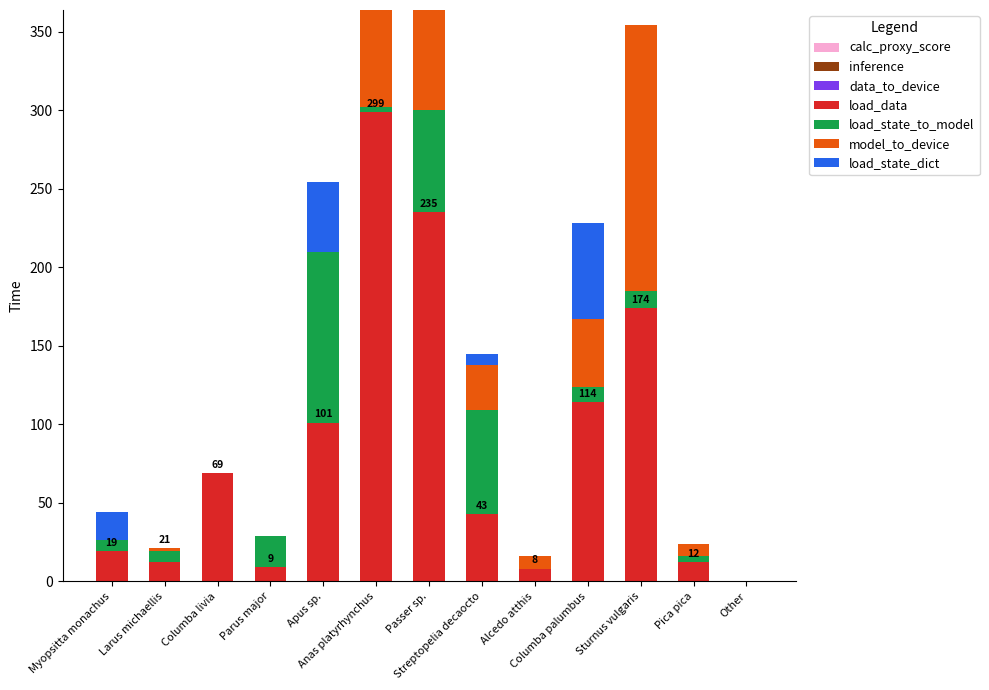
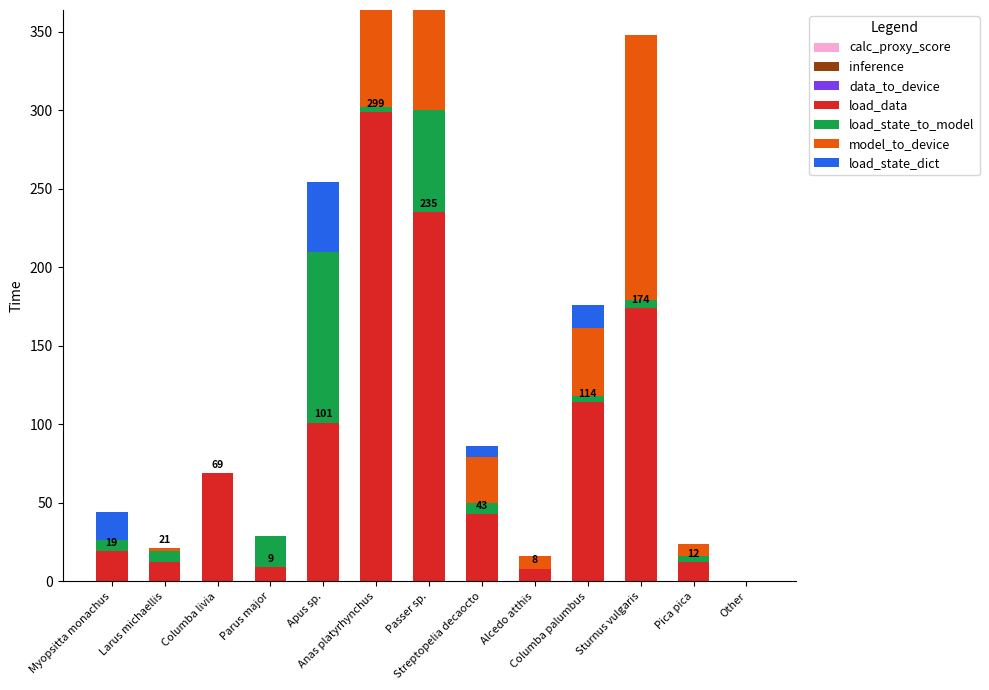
  {
    "data_to_device": {
      "Myopsitta monachus": 0,
      "Larus michaellis": 0,
      "Columba livia": 0,
      "Parus major": 0,
      "Apus sp.": 0,
      "Anas platyrhynchus": 0,
      "Passer sp.": 0,
      "Streptopelia decaocto": 0,
      "Alcedo atthis": 0,
      "Columba palumbus": 0,
      "Sturnus vulgaris": 0,
      "Pica pica": 0,
      "Other": 0
    },
    "load_state_to_model": {
      "Larus michaellis": 7,
      "Anas platyrhynchus": 3,
-     "Streptopelia decaocto": 66,
+     "Streptopelia decaocto": 7,
      "Alcedo atthis": 0,
-     "Columba palumbus": 10,
-     "Sturnus vulgaris": 11,
+     "Columba palumbus": 4,
+     "Sturnus vulgaris": 5,
      "Pica pica": 4,
      "Other": 0
    },
    "load_state_dict": {
      "Myopsitta monachus": 18,
      "Parus major": 0,
      "Apus sp.": 44,
      "Streptopelia decaocto": 7,
      "Alcedo atthis": 0,
-     "Columba palumbus": 61,
+     "Columba palumbus": 15,
      "Sturnus vulgaris": 0,
      "Pica pica": 0,
      "Other": 0
    }
  }
